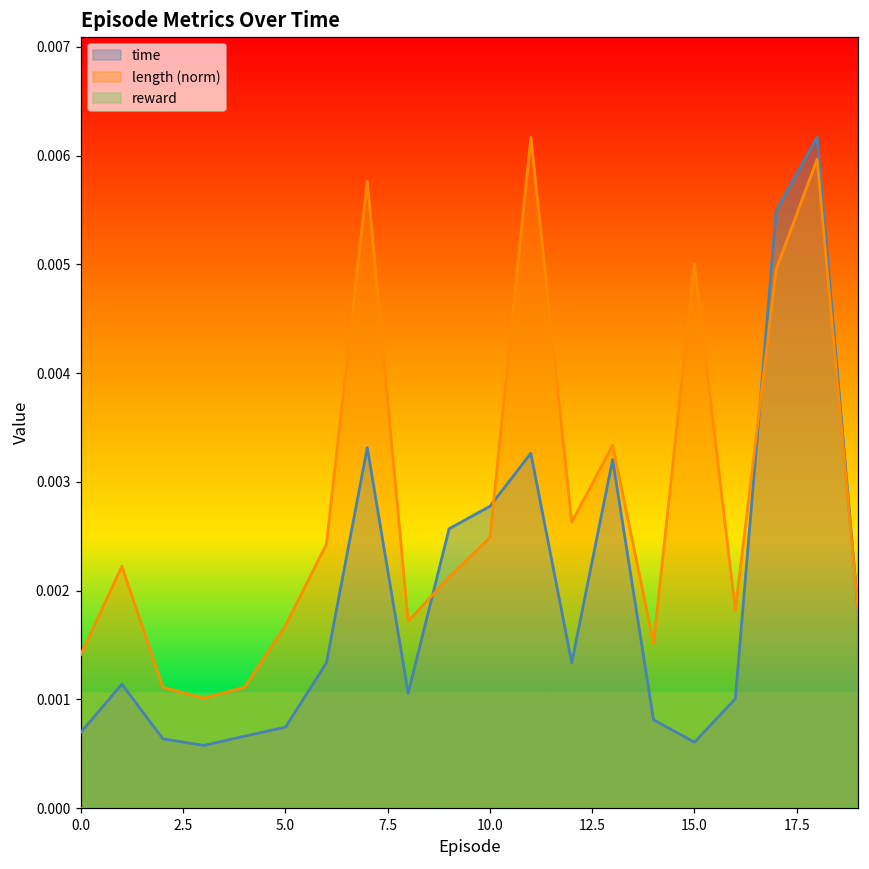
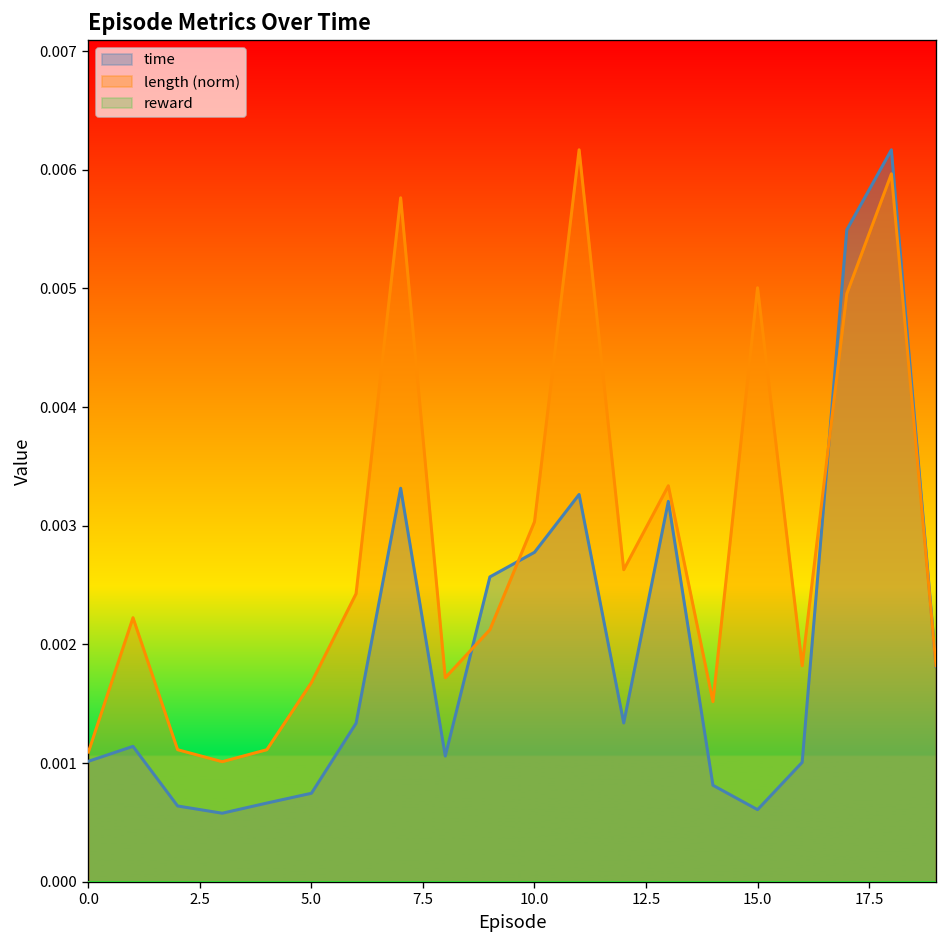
  {
    "time": {
-     "0.0": 0.0007,
+     "0.0": 0.0010,
      "5.0": 0.0007,
      "10.0": 0.0028,
      "15.0": 0.0006
    },
    "length (norm)": {
-     "0.0": 0.0014,
+     "0.0": 0.0011,
      "5.0": 0.0017,
-     "10.0": 0.0025,
+     "10.0": 0.0030,
      "15.0": 0.0050
    },
    "reward": {
      "0.0": 0.0000,
      "5.0": 0.0000,
      "10.0": 0.0000,
      "15.0": 0.0000
    }
  }
